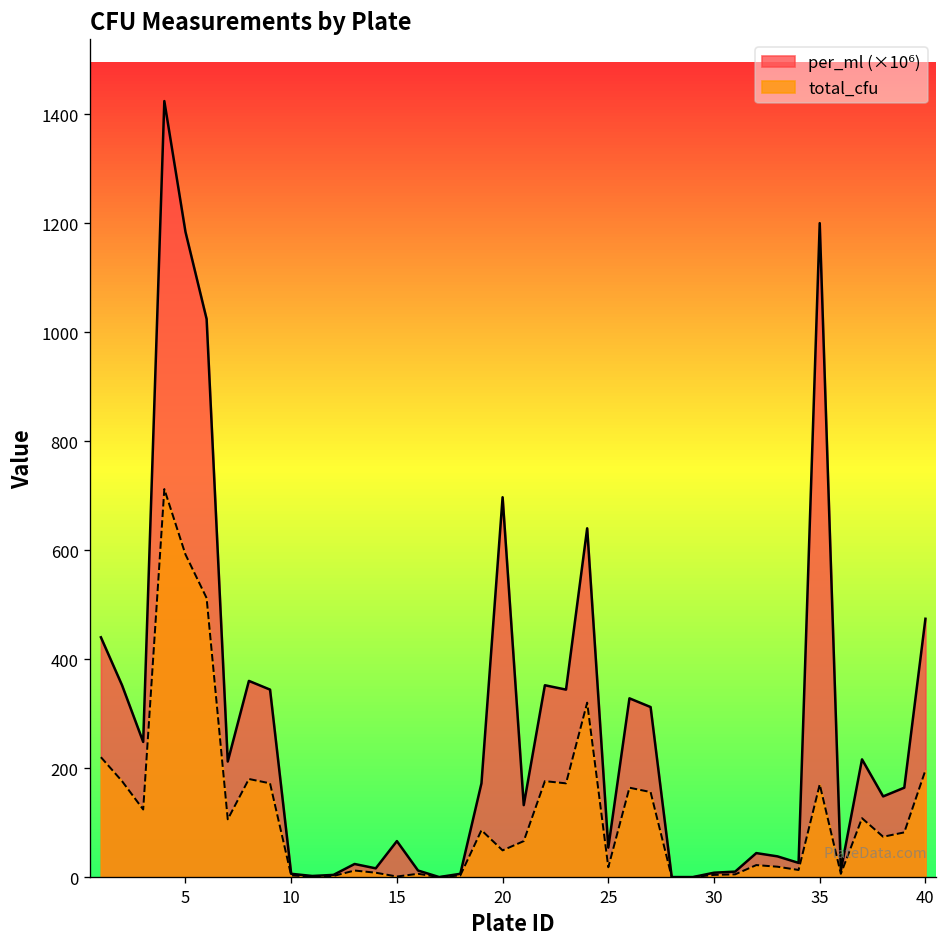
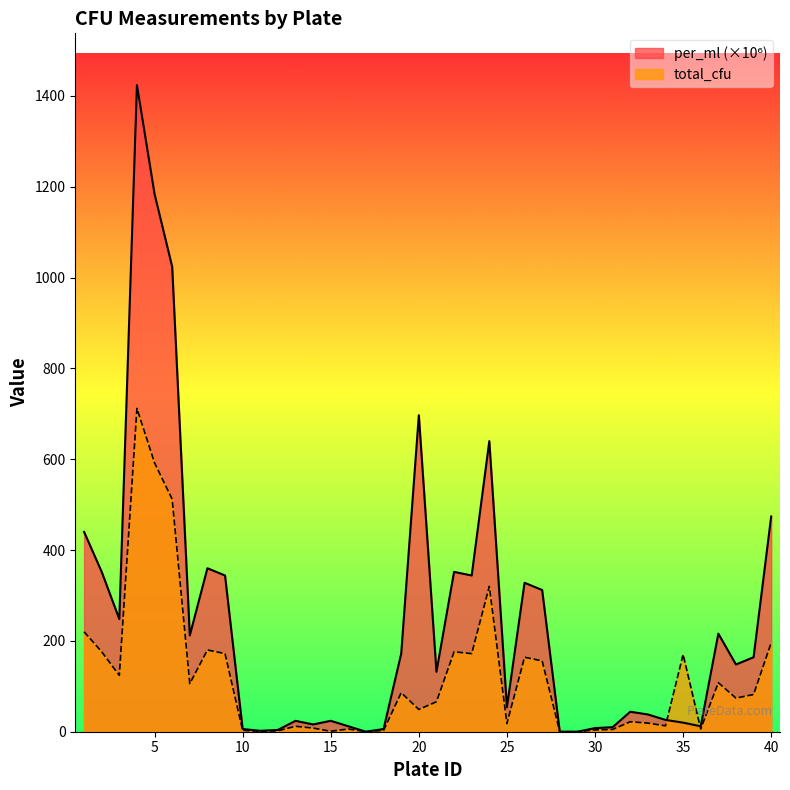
  {
    "per_ml (×10⁶)": {
      "5": 1180,
-     "15": 70,
+     "15": 20,
      "20": 700,
      "25": 50,
-     "35": 1200,
+     "35": 20,
      "40": 470
    },
    "total_cfu": {
      "5": 590,
      "15": 0,
      "20": 50,
      "25": 20,
      "35": 170,
      "40": 200
    }
  }
